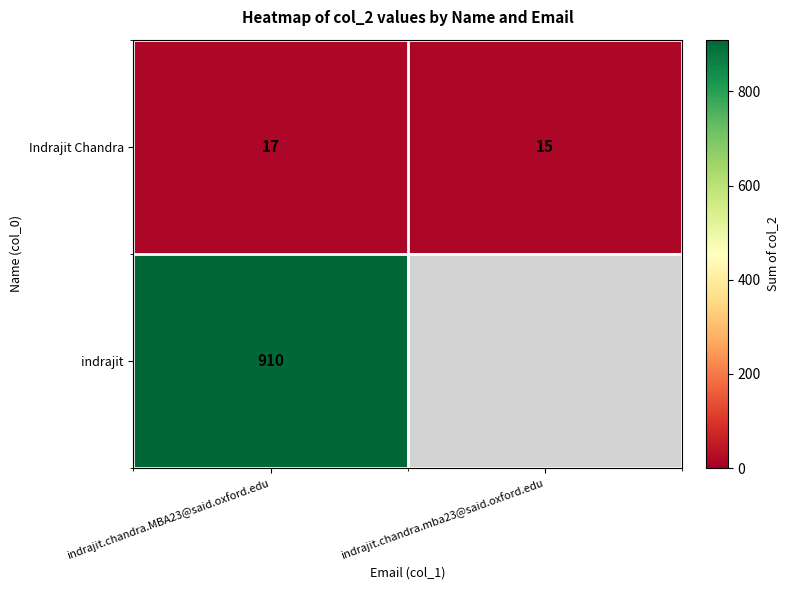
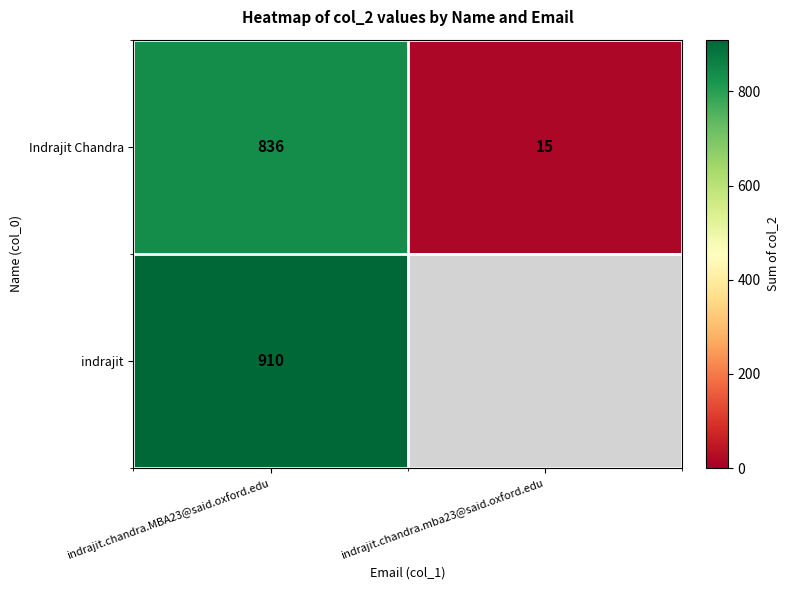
  {
    "Indrajit Chandra": {
-     "indrajit.chandra.MBA23@said.oxford.edu": 17,
+     "indrajit.chandra.MBA23@said.oxford.edu": 836,
      "indrajit.chandra.mba23@said.oxford.edu": 15
    },
    "indrajit": {
      "indrajit.chandra.MBA23@said.oxford.edu": 910
    }
  }
